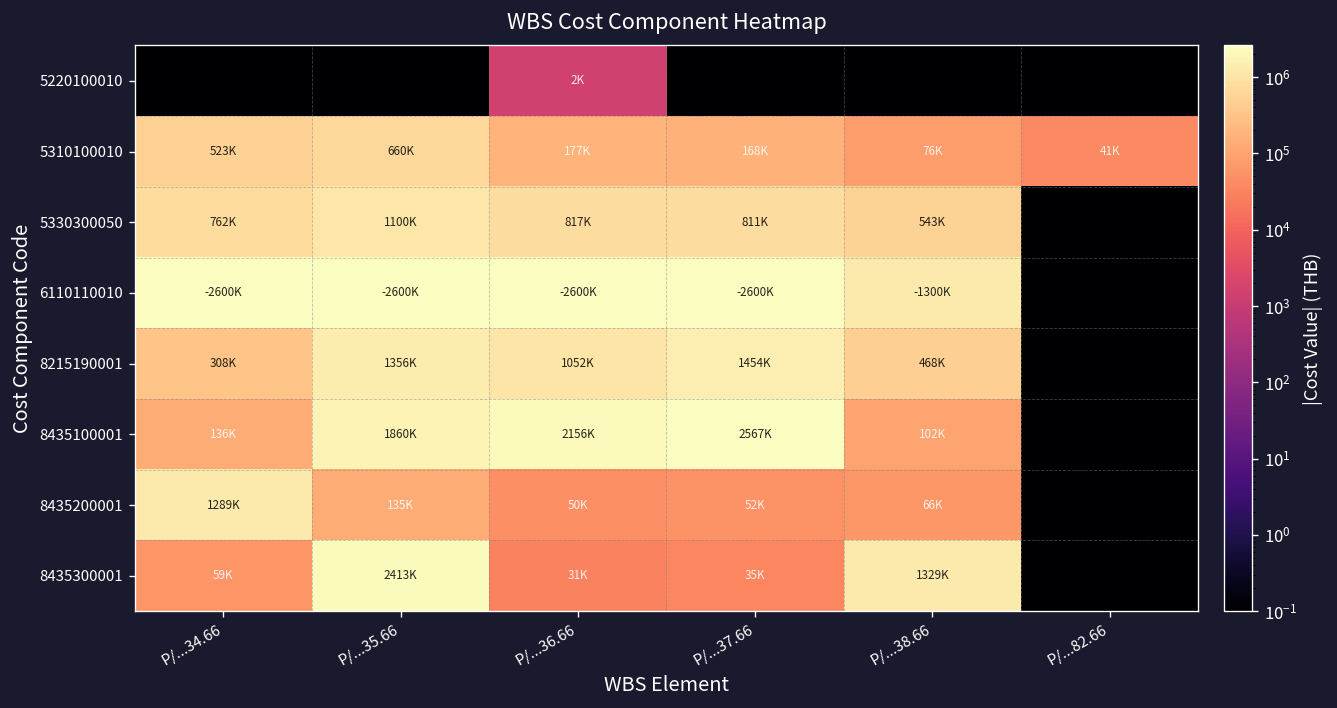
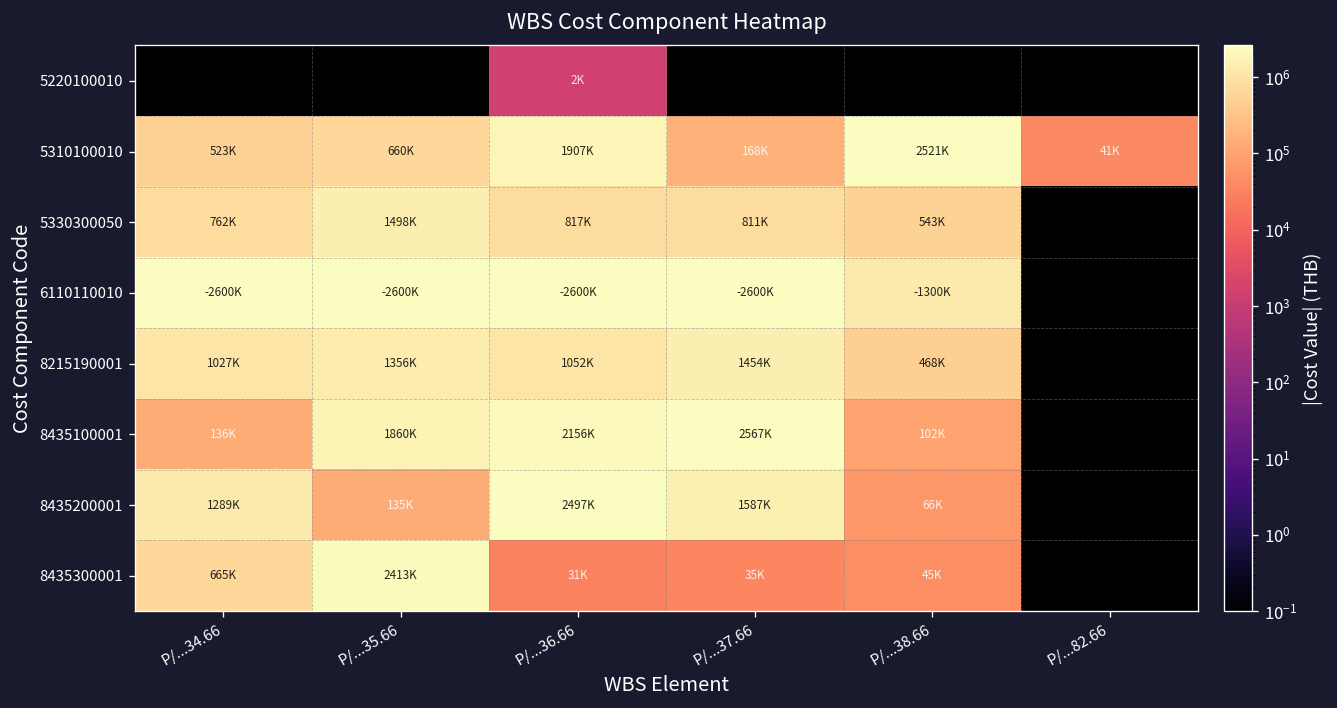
  {
    "5220100010": {
      "P/...36.66": "2K"
    },
    "5310100010": {
      "P/...34.66": "523K",
      "P/...35.66": "660K",
-     "P/...36.66": "177K",
+     "P/...36.66": "1907K",
      "P/...37.66": "168K",
-     "P/...38.66": "76K",
+     "P/...38.66": "2521K",
      "P/...82.66": "41K"
    },
    "5330300050": {
      "P/...34.66": "762K",
-     "P/...35.66": "1100K",
+     "P/...35.66": "1498K",
      "P/...36.66": "817K",
      "P/...37.66": "811K",
      "P/...38.66": "543K"
    },
    "6110110010": {
      "P/...34.66": "-2600K",
      "P/...35.66": "-2600K",
      "P/...36.66": "-2600K",
      "P/...37.66": "-2600K",
      "P/...38.66": "-1300K"
    },
    "8215190001": {
-     "P/...34.66": "308K",
+     "P/...34.66": "1027K",
      "P/...35.66": "1356K",
      "P/...36.66": "1052K",
      "P/...37.66": "1454K",
      "P/...38.66": "468K"
    },
    "8435100001": {
      "P/...34.66": "136K",
      "P/...35.66": "1860K",
      "P/...36.66": "2156K",
      "P/...37.66": "2567K",
      "P/...38.66": "102K"
    },
    "8435200001": {
      "P/...34.66": "1289K",
      "P/...35.66": "135K",
-     "P/...36.66": "50K",
-     "P/...37.66": "52K",
+     "P/...36.66": "2497K",
+     "P/...37.66": "1587K",
      "P/...38.66": "66K"
    },
    "8435300001": {
-     "P/...34.66": "59K",
+     "P/...34.66": "665K",
      "P/...35.66": "2413K",
      "P/...36.66": "31K",
      "P/...37.66": "35K",
-     "P/...38.66": "1329K"
+     "P/...38.66": "45K"
    }
  }
